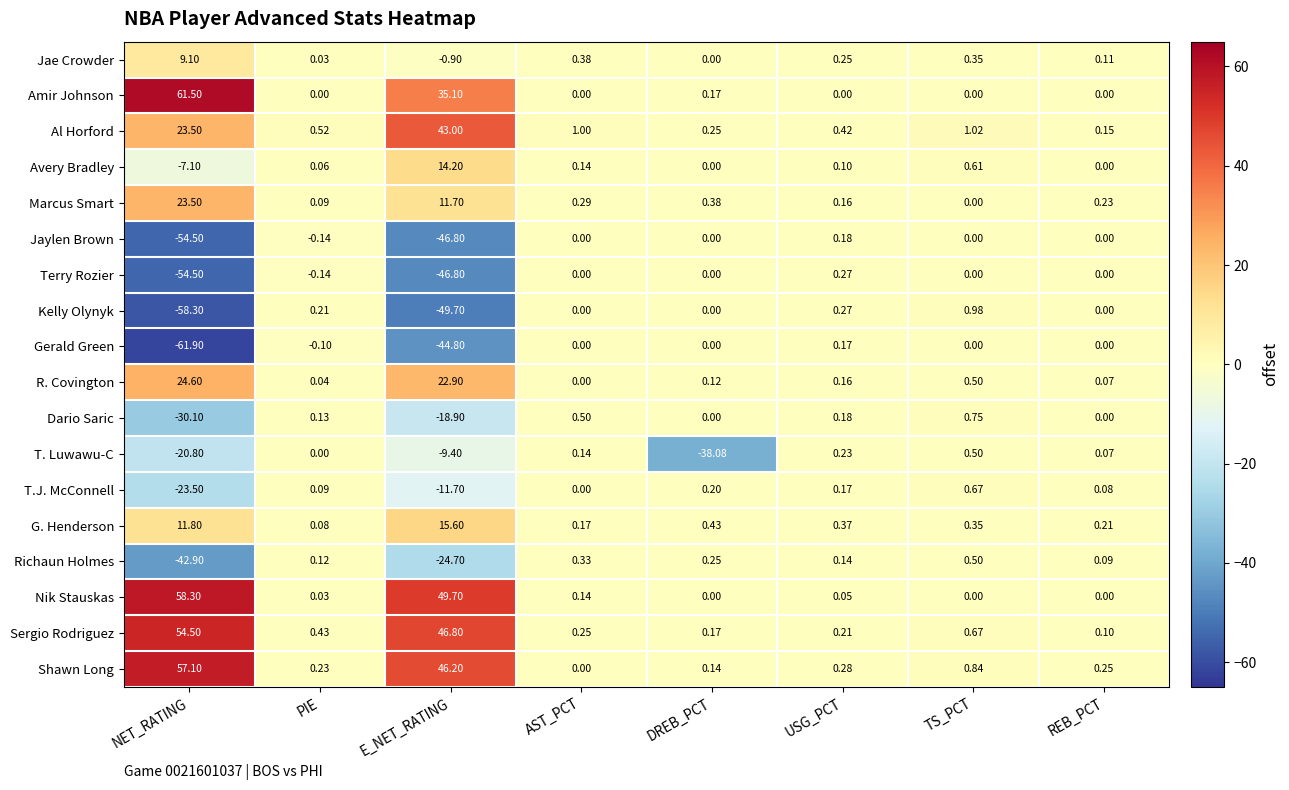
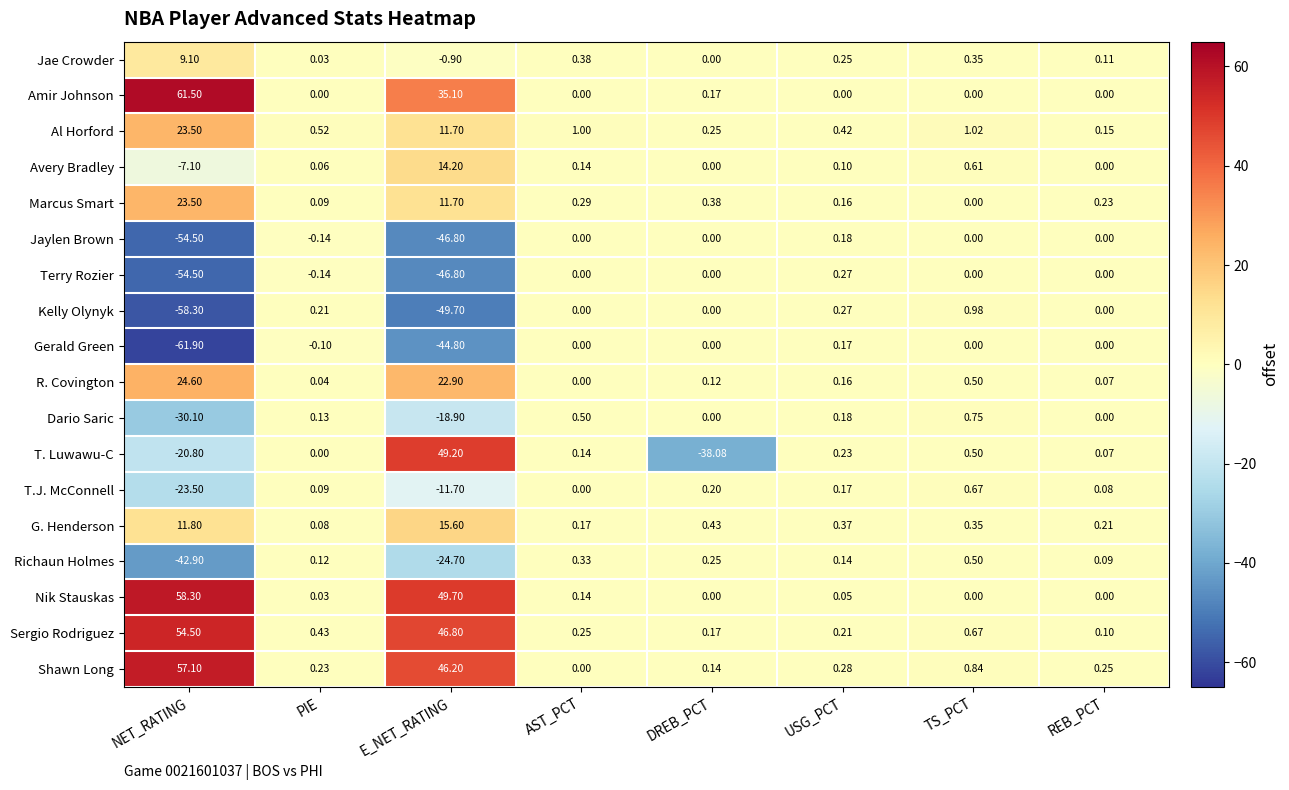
  {
    "Jae Crowder": {
      "NET_RATING": 9.10,
      "PIE": 0.03,
      "E_NET_RATING": -0.90,
      "AST_PCT": 0.38,
      "DREB_PCT": 0.00,
      "USG_PCT": 0.25,
      "TS_PCT": 0.35,
      "REB_PCT": 0.11
    },
    "Amir Johnson": {
      "NET_RATING": 61.50,
      "PIE": 0.00,
      "E_NET_RATING": 35.10,
      "AST_PCT": 0.00,
      "DREB_PCT": 0.17,
      "USG_PCT": 0.00,
      "TS_PCT": 0.00,
      "REB_PCT": 0.00
    },
    "Al Horford": {
      "NET_RATING": 23.50,
      "PIE": 0.52,
-     "E_NET_RATING": 43.00,
+     "E_NET_RATING": 11.70,
      "AST_PCT": 1.00,
      "DREB_PCT": 0.25,
      "USG_PCT": 0.42,
      "TS_PCT": 1.02,
      "REB_PCT": 0.15
    },
    "Avery Bradley": {
      "NET_RATING": -7.10,
      "PIE": 0.06,
      "E_NET_RATING": 14.20,
      "AST_PCT": 0.14,
      "DREB_PCT": 0.00,
      "USG_PCT": 0.10,
      "TS_PCT": 0.61,
      "REB_PCT": 0.00
    },
    "Marcus Smart": {
      "NET_RATING": 23.50,
      "PIE": 0.09,
      "E_NET_RATING": 11.70,
      "AST_PCT": 0.29,
      "DREB_PCT": 0.38,
      "USG_PCT": 0.16,
      "TS_PCT": 0.00,
      "REB_PCT": 0.23
    },
    "Jaylen Brown": {
      "NET_RATING": -54.50,
      "PIE": -0.14,
      "E_NET_RATING": -46.80,
      "AST_PCT": 0.00,
      "DREB_PCT": 0.00,
      "USG_PCT": 0.18,
      "TS_PCT": 0.00,
      "REB_PCT": 0.00
    },
    "Terry Rozier": {
      "NET_RATING": -54.50,
      "PIE": -0.14,
      "E_NET_RATING": -46.80,
      "AST_PCT": 0.00,
      "DREB_PCT": 0.00,
      "USG_PCT": 0.27,
      "TS_PCT": 0.00,
      "REB_PCT": 0.00
    },
    "Kelly Olynyk": {
      "NET_RATING": -58.30,
      "PIE": 0.21,
      "E_NET_RATING": -49.70,
      "AST_PCT": 0.00,
      "DREB_PCT": 0.00,
      "USG_PCT": 0.27,
      "TS_PCT": 0.98,
      "REB_PCT": 0.00
    },
    "Gerald Green": {
      "NET_RATING": -61.90,
      "PIE": -0.10,
      "E_NET_RATING": -44.80,
      "AST_PCT": 0.00,
      "DREB_PCT": 0.00,
      "USG_PCT": 0.17,
      "TS_PCT": 0.00,
      "REB_PCT": 0.00
    },
    "R. Covington": {
      "NET_RATING": 24.60,
      "PIE": 0.04,
      "E_NET_RATING": 22.90,
      "AST_PCT": 0.00,
      "DREB_PCT": 0.12,
      "USG_PCT": 0.16,
      "TS_PCT": 0.50,
      "REB_PCT": 0.07
    },
    "Dario Saric": {
      "NET_RATING": -30.10,
      "PIE": 0.13,
      "E_NET_RATING": -18.90,
      "AST_PCT": 0.50,
      "DREB_PCT": 0.00,
      "USG_PCT": 0.18,
      "TS_PCT": 0.75,
      "REB_PCT": 0.00
    },
    "T. Luwawu-C": {
      "NET_RATING": -20.80,
      "PIE": 0.00,
-     "E_NET_RATING": -9.40,
+     "E_NET_RATING": 49.20,
      "AST_PCT": 0.14,
      "DREB_PCT": -38.08,
      "USG_PCT": 0.23,
      "TS_PCT": 0.50,
      "REB_PCT": 0.07
    },
    "T.J. McConnell": {
      "NET_RATING": -23.50,
      "PIE": 0.09,
      "E_NET_RATING": -11.70,
      "AST_PCT": 0.00,
      "DREB_PCT": 0.20,
      "USG_PCT": 0.17,
      "TS_PCT": 0.67,
      "REB_PCT": 0.08
    },
    "G. Henderson": {
      "NET_RATING": 11.80,
      "PIE": 0.08,
      "E_NET_RATING": 15.60,
      "AST_PCT": 0.17,
      "DREB_PCT": 0.43,
      "USG_PCT": 0.37,
      "TS_PCT": 0.35,
      "REB_PCT": 0.21
    },
    "Richaun Holmes": {
      "NET_RATING": -42.90,
      "PIE": 0.12,
      "E_NET_RATING": -24.70,
      "AST_PCT": 0.33,
      "DREB_PCT": 0.25,
      "USG_PCT": 0.14,
      "TS_PCT": 0.50,
      "REB_PCT": 0.09
    },
    "Nik Stauskas": {
      "NET_RATING": 58.30,
      "PIE": 0.03,
      "E_NET_RATING": 49.70,
      "AST_PCT": 0.14,
      "DREB_PCT": 0.00,
      "USG_PCT": 0.05,
      "TS_PCT": 0.00,
      "REB_PCT": 0.00
    },
    "Sergio Rodriguez": {
      "NET_RATING": 54.50,
      "PIE": 0.43,
      "E_NET_RATING": 46.80,
      "AST_PCT": 0.25,
      "DREB_PCT": 0.17,
      "USG_PCT": 0.21,
      "TS_PCT": 0.67,
      "REB_PCT": 0.10
    },
    "Shawn Long": {
      "NET_RATING": 57.10,
      "PIE": 0.23,
      "E_NET_RATING": 46.20,
      "AST_PCT": 0.00,
      "DREB_PCT": 0.14,
      "USG_PCT": 0.28,
      "TS_PCT": 0.84,
      "REB_PCT": 0.25
    }
  }
